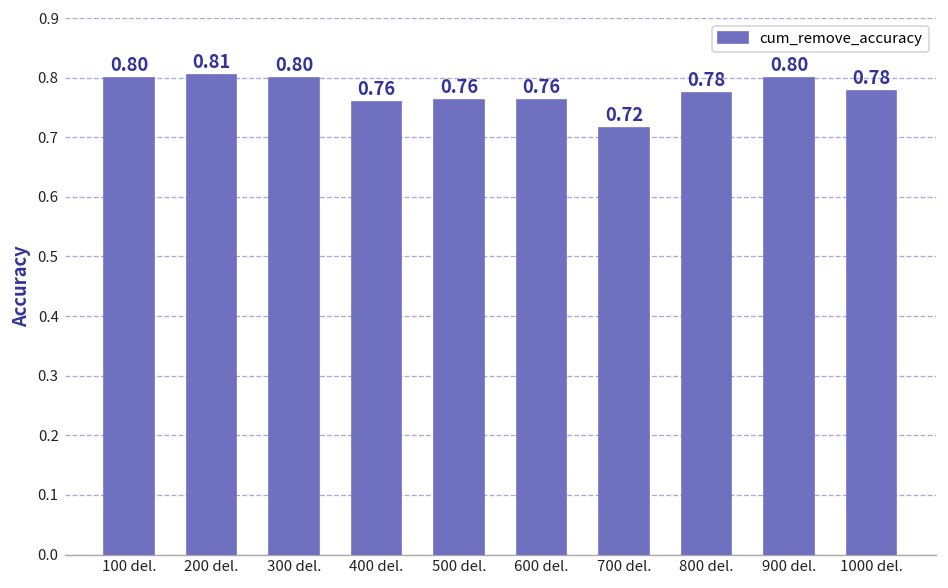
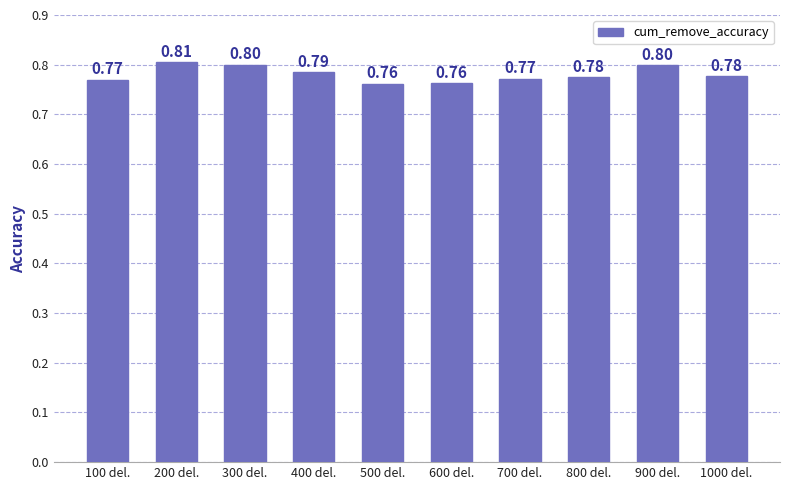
  {
-   "100 del.": 0.80,
+   "100 del.": 0.77,
    "200 del.": 0.81,
    "300 del.": 0.80,
-   "400 del.": 0.76,
+   "400 del.": 0.79,
    "500 del.": 0.76,
    "600 del.": 0.76,
-   "700 del.": 0.72,
+   "700 del.": 0.77,
    "800 del.": 0.78,
    "900 del.": 0.80,
    "1000 del.": 0.78
  }
